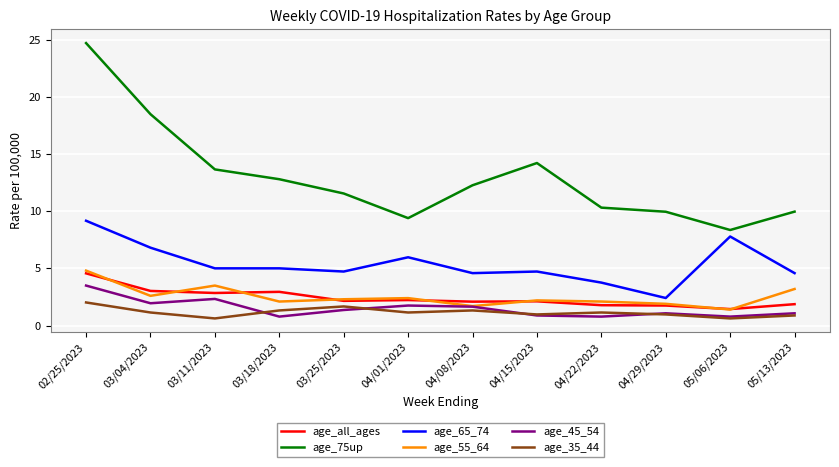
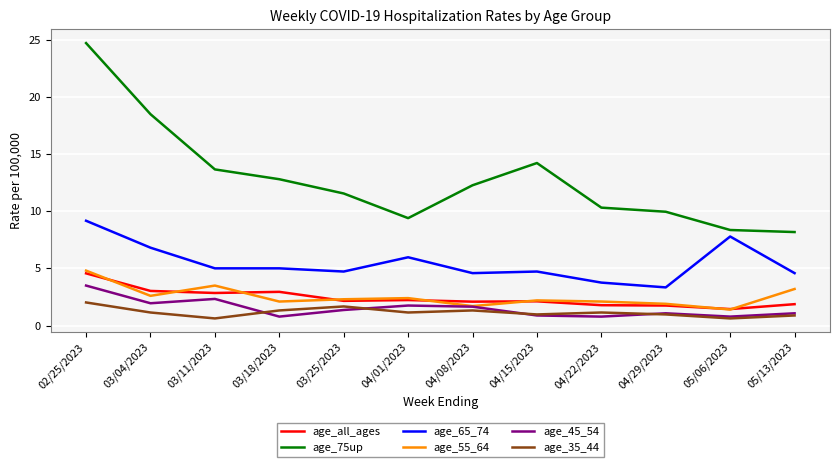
  {
    "age_all_ages": {
      "02/25/2023": 4.6,
      "03/04/2023": 3.0,
      "03/11/2023": 2.9,
      "03/18/2023": 3.0,
      "04/08/2023": 2.1,
      "04/22/2023": 1.8,
      "05/13/2023": 1.9
    },
    "age_75up": {
      "02/25/2023": 24.8,
      "03/04/2023": 18.5,
      "03/11/2023": 13.7,
      "03/18/2023": 12.8,
      "03/25/2023": 11.6,
      "04/01/2023": 9.4,
      "04/08/2023": 12.3,
      "04/15/2023": 14.2,
      "04/22/2023": 10.3,
      "04/29/2023": 10.0,
      "05/06/2023": 8.4,
-     "05/13/2023": 10.0
+     "05/13/2023": 8.2
    },
    "age_65_74": {
      "02/25/2023": 9.2,
      "03/04/2023": 6.8,
      "03/11/2023": 5.0,
      "03/18/2023": 5.0,
      "03/25/2023": 4.7,
      "04/01/2023": 6.0,
      "04/08/2023": 4.6,
      "04/15/2023": 4.7,
      "04/22/2023": 3.8,
-     "04/29/2023": 2.4,
+     "04/29/2023": 3.3,
      "05/06/2023": 7.8,
      "05/13/2023": 4.6
    },
    "age_55_64": {
      "02/25/2023": 4.8,
      "03/04/2023": 2.6,
      "03/11/2023": 3.5,
      "03/18/2023": 2.1,
      "04/22/2023": 2.1,
      "05/13/2023": 3.2
    },
    "age_45_54": {
      "02/25/2023": 3.5,
      "03/04/2023": 2.0,
      "03/11/2023": 2.3,
      "03/18/2023": 0.8,
      "03/25/2023": 1.4,
      "04/01/2023": 1.8,
      "04/22/2023": 0.8
    },
    "age_35_44": {
      "02/25/2023": 2.0,
      "03/04/2023": 1.1,
      "03/11/2023": 0.6,
      "03/18/2023": 1.3,
      "03/25/2023": 1.7,
      "04/01/2023": 1.1,
      "04/08/2023": 1.3,
      "04/22/2023": 1.1
    }
  }
